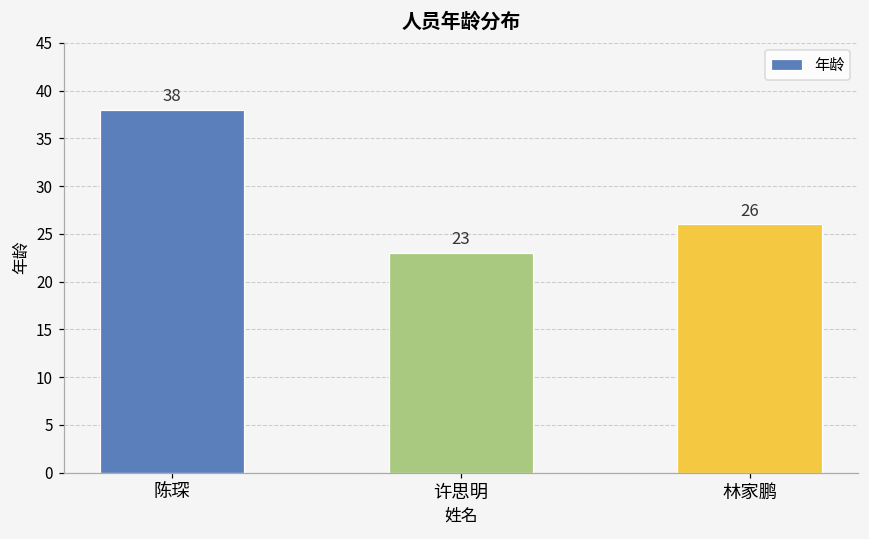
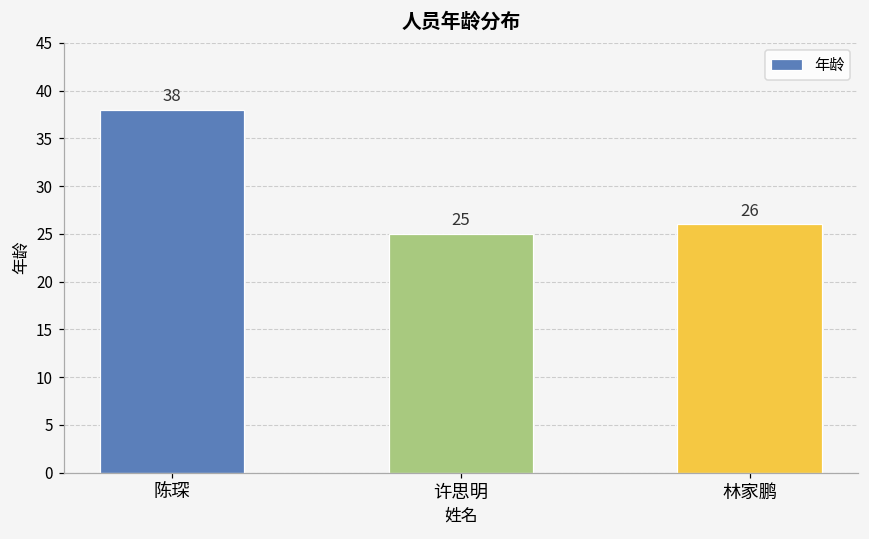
  {
    "陈琛": 38,
-   "许思明": 23,
+   "许思明": 25,
    "林家鹏": 26
  }
